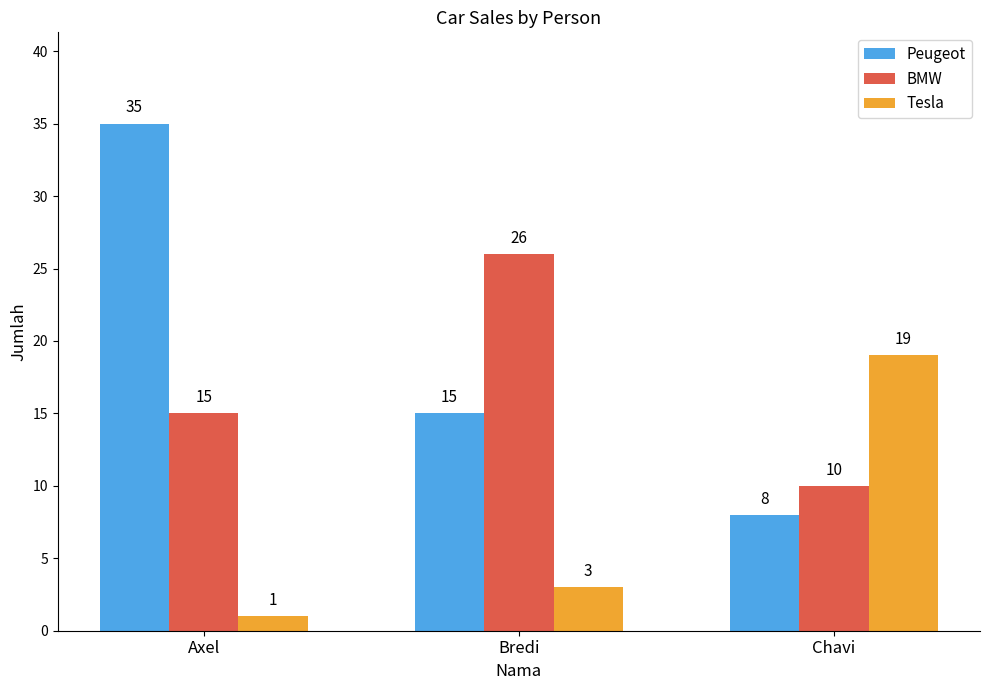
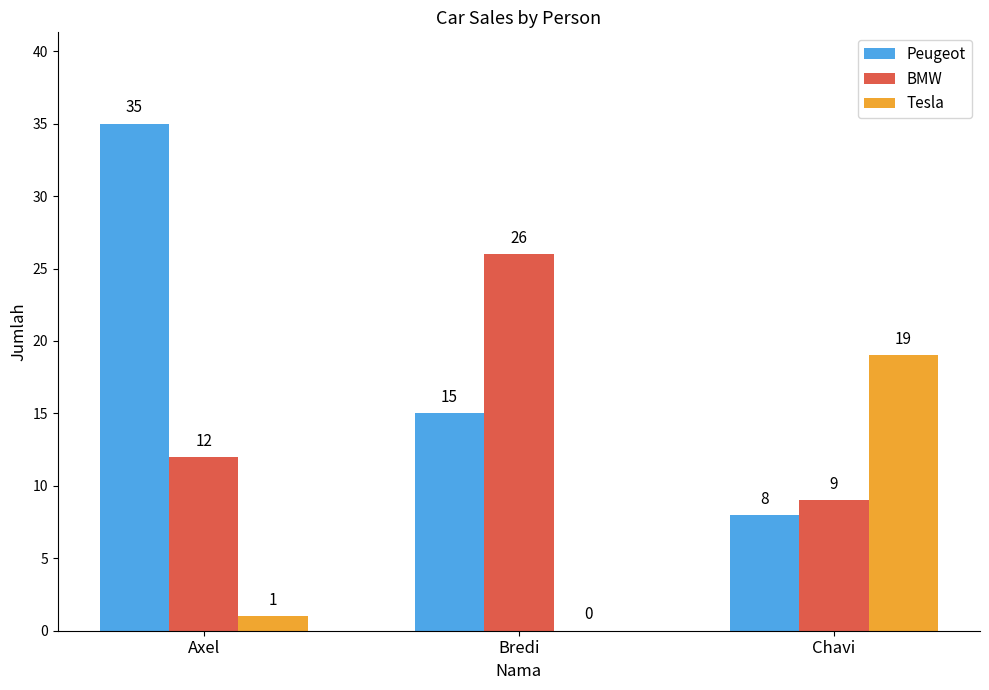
  {
    "Peugeot": {
      "Axel": 35,
      "Bredi": 15,
      "Chavi": 8
    },
    "BMW": {
-     "Axel": 15,
+     "Axel": 12,
      "Bredi": 26,
-     "Chavi": 10
+     "Chavi": 9
    },
    "Tesla": {
      "Axel": 1,
-     "Bredi": 3,
+     "Bredi": 0,
      "Chavi": 19
    }
  }
